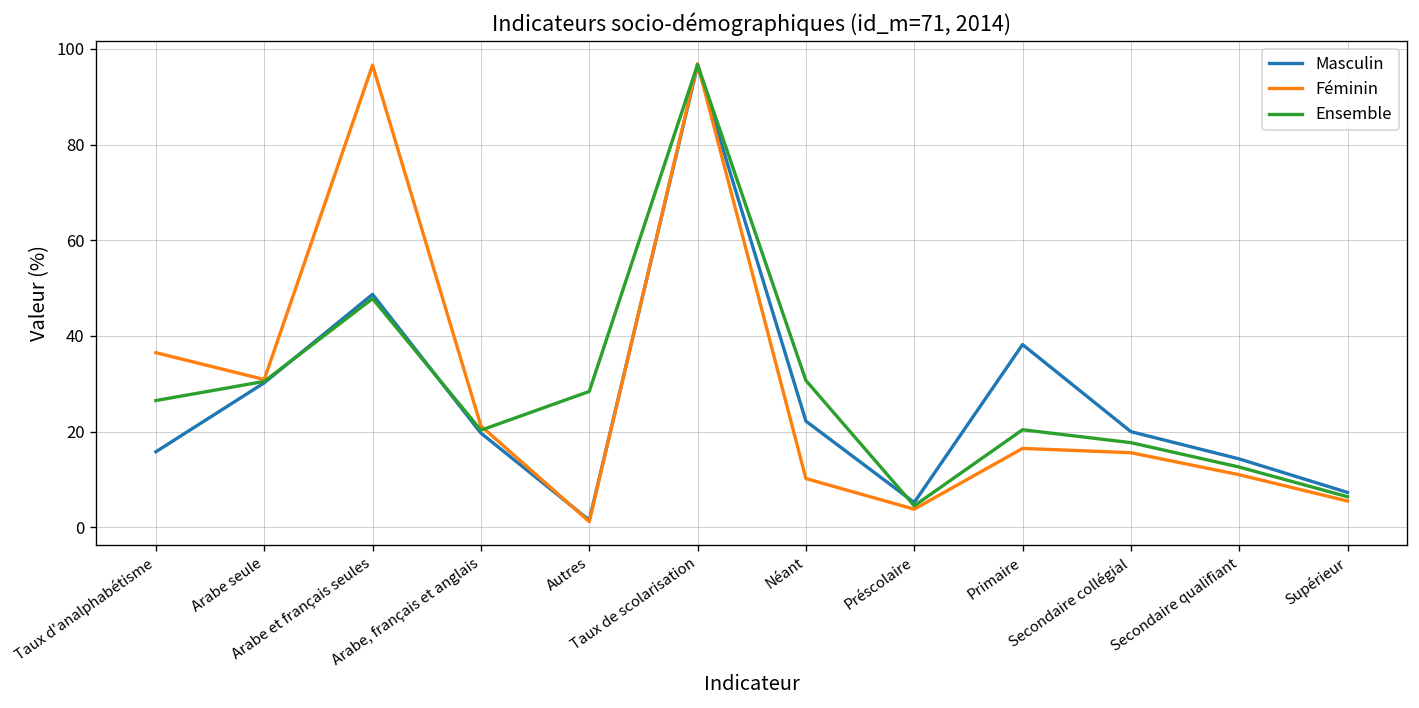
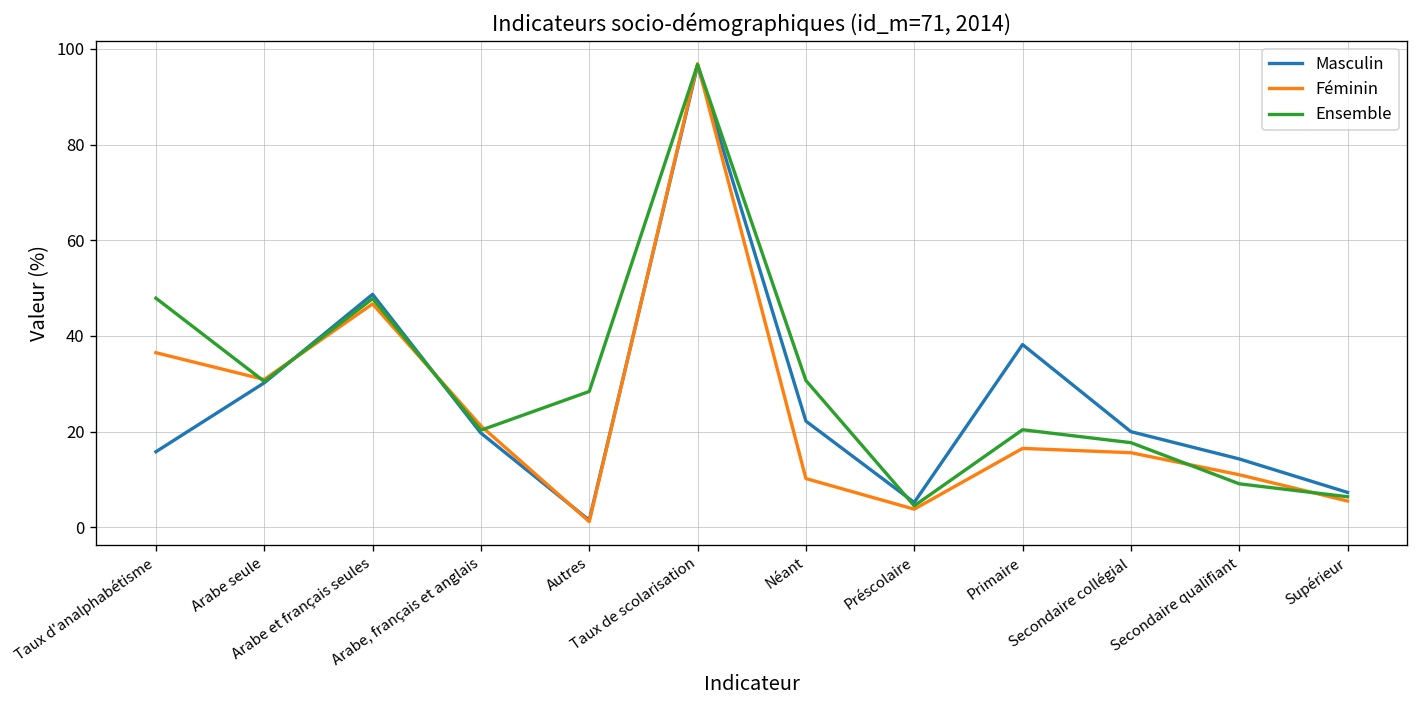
  {
    "Masculin": {
      "Taux d'analphabétisme": 16,
      "Arabe et français seules": 49,
      "Néant": 22,
      "Préscolaire": 5,
      "Primaire": 38,
      "Secondaire collégial": 20,
      "Secondaire qualifiant": 14,
      "Supérieur": 7
    },
    "Féminin": {
      "Taux d'analphabétisme": 37,
-     "Arabe et français seules": 97,
+     "Arabe et français seules": 47,
      "Arabe, français et anglais": 21,
      "Néant": 10,
      "Préscolaire": 4,
      "Primaire": 17,
      "Secondaire collégial": 16,
      "Secondaire qualifiant": 11,
      "Supérieur": 6
    },
    "Ensemble": {
-     "Taux d'analphabétisme": 27,
+     "Taux d'analphabétisme": 48,
      "Arabe et français seules": 48,
      "Autres": 28,
      "Néant": 31,
      "Préscolaire": 5,
      "Primaire": 20,
      "Secondaire collégial": 18,
-     "Secondaire qualifiant": 13,
+     "Secondaire qualifiant": 9,
      "Supérieur": 6
    }
  }
